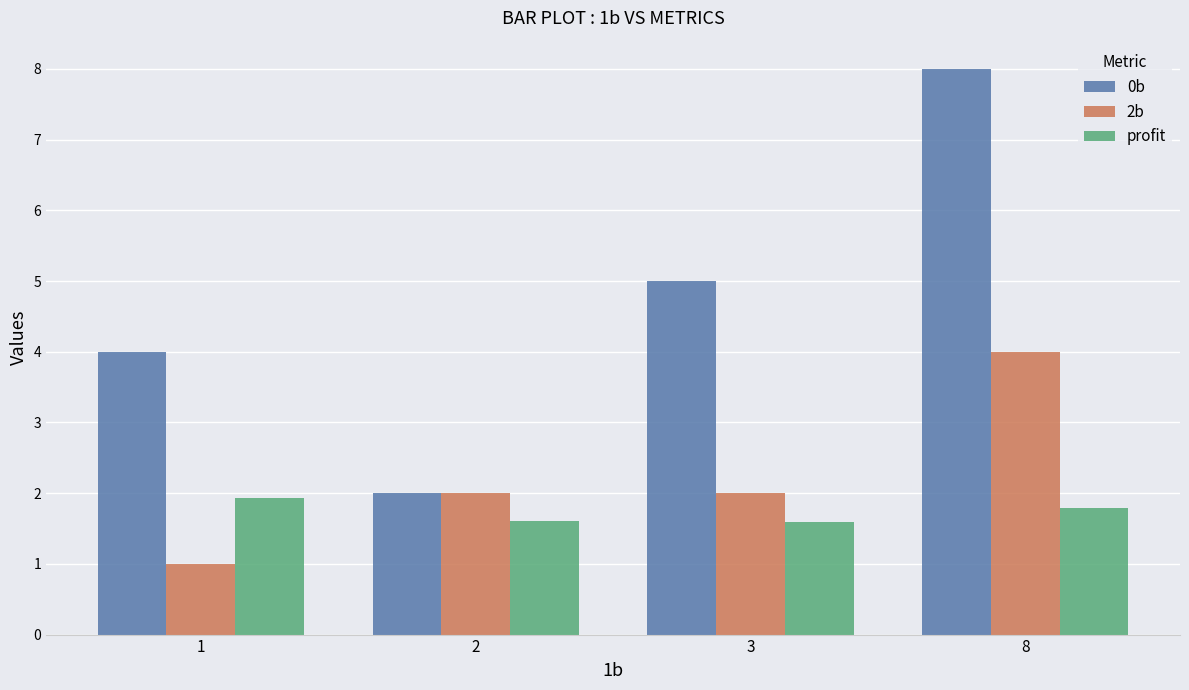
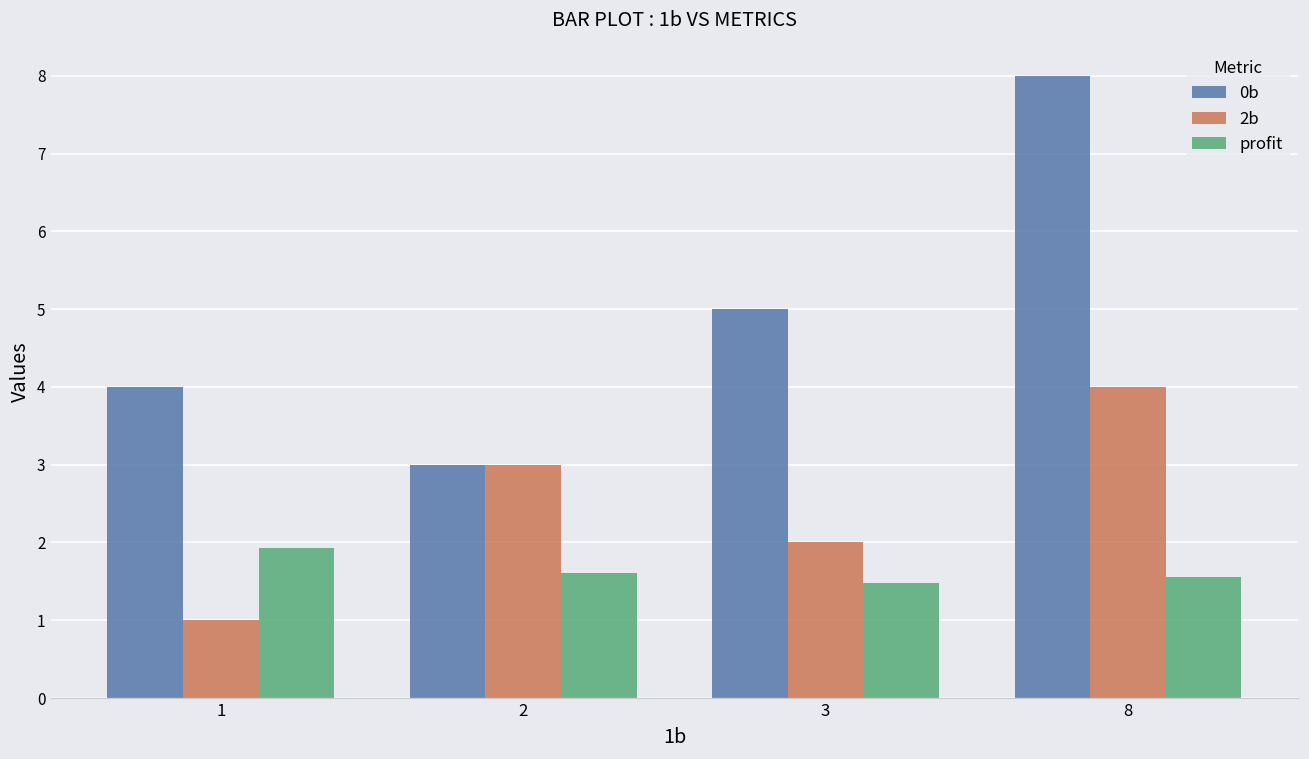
  {
    "0b": {
      "1": 4,
-     "2": 2,
+     "2": 3,
      "3": 5,
      "8": 8
    },
    "2b": {
      "1": 1,
-     "2": 2,
+     "2": 3,
      "3": 2,
      "8": 4
    },
    "profit": {
      "1": 1.9,
      "2": 1.6,
-     "3": 1.6,
-     "8": 1.8
+     "3": 1.5,
+     "8": 1.6
    }
  }
